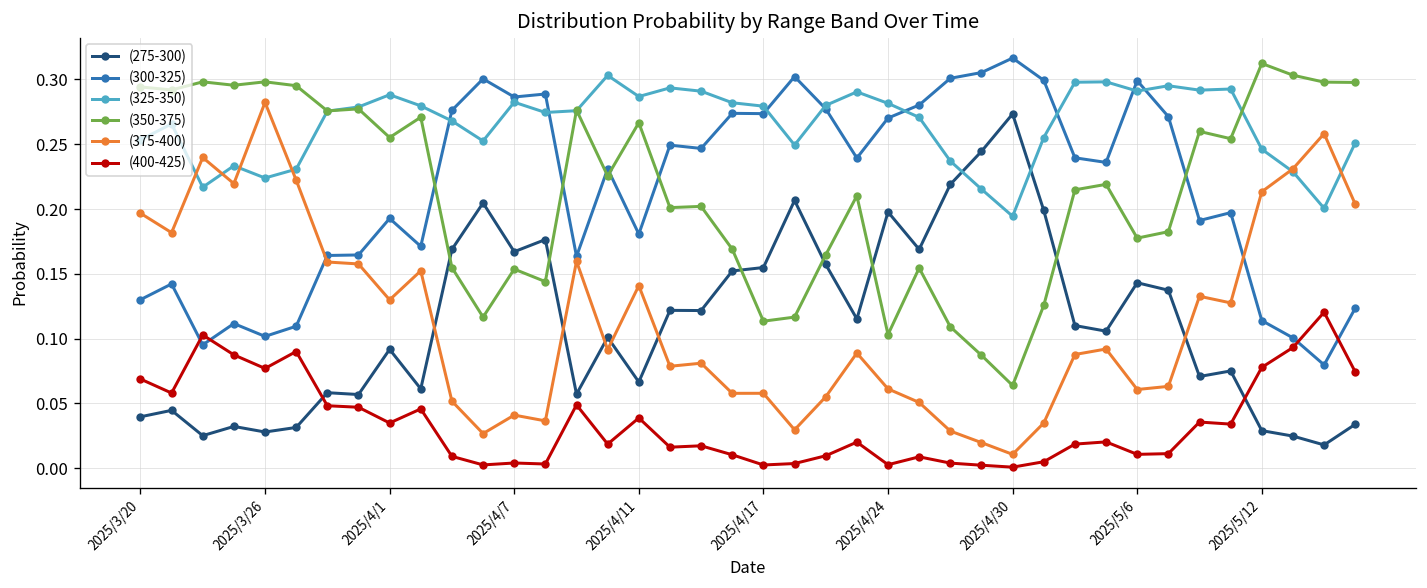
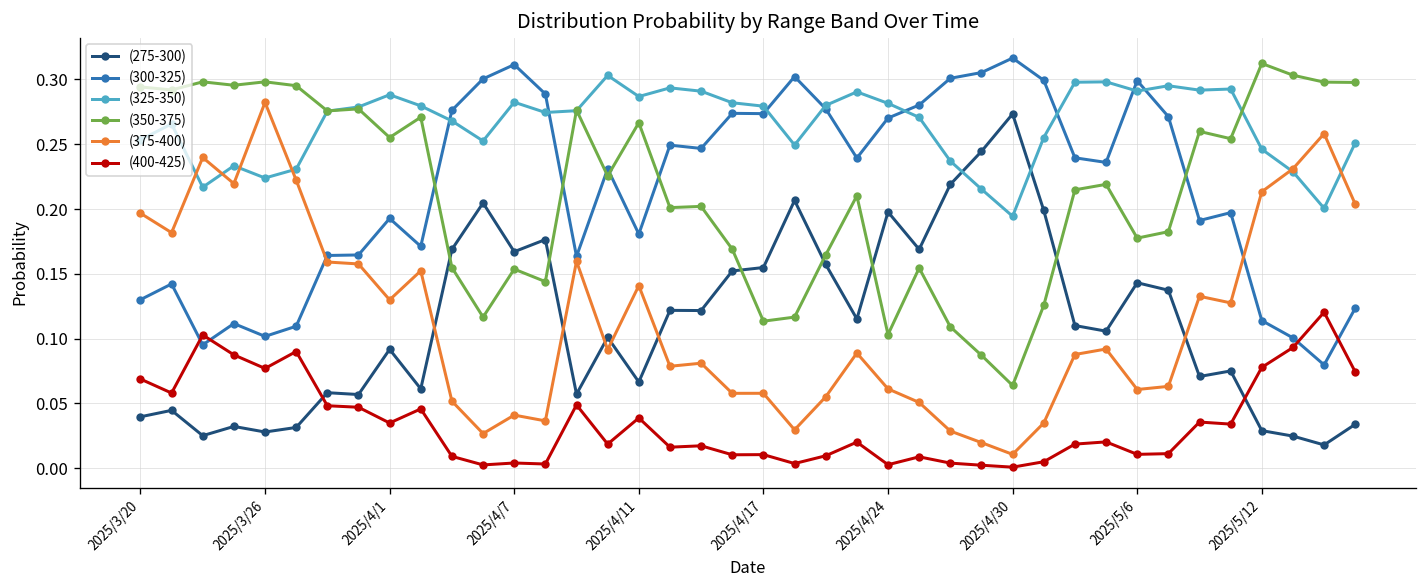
  {
    "(275-300)": {
      "2025/3/20": 0.040,
      "2025/3/26": 0.028,
      "2025/4/1": 0.092,
      "2025/4/7": 0.167,
      "2025/4/11": 0.067,
      "2025/4/17": 0.155,
      "2025/4/24": 0.198,
      "2025/4/30": 0.273,
      "2025/5/6": 0.143,
      "2025/5/12": 0.029
    },
    "(300-325)": {
      "2025/3/20": 0.130,
      "2025/3/26": 0.102,
      "2025/4/1": 0.193,
-     "2025/4/7": 0.286,
+     "2025/4/7": 0.311,
      "2025/4/11": 0.181,
      "2025/4/17": 0.274,
      "2025/4/24": 0.270,
      "2025/4/30": 0.316,
      "2025/5/6": 0.299,
      "2025/5/12": 0.114
    },
    "(325-350)": {
      "2025/3/26": 0.224,
      "2025/4/1": 0.288,
      "2025/4/7": 0.282,
      "2025/4/11": 0.287,
      "2025/4/17": 0.279,
      "2025/4/24": 0.282,
      "2025/4/30": 0.194,
      "2025/5/6": 0.291,
      "2025/5/12": 0.246
    },
    "(350-375)": {
      "2025/3/26": 0.298,
      "2025/4/1": 0.255,
      "2025/4/7": 0.154,
      "2025/4/11": 0.267,
      "2025/4/17": 0.113,
      "2025/4/24": 0.103,
      "2025/4/30": 0.064,
      "2025/5/6": 0.178,
      "2025/5/12": 0.312
    },
    "(375-400)": {
      "2025/3/20": 0.197,
      "2025/3/26": 0.282,
      "2025/4/1": 0.130,
      "2025/4/7": 0.041,
      "2025/4/11": 0.141,
      "2025/4/17": 0.058,
      "2025/4/24": 0.061,
      "2025/4/30": 0.011,
      "2025/5/6": 0.061,
      "2025/5/12": 0.213
    },
    "(400-425)": {
      "2025/3/20": 0.069,
      "2025/3/26": 0.077,
      "2025/4/1": 0.035,
      "2025/4/7": 0.004,
      "2025/4/11": 0.039,
-     "2025/4/17": 0.002,
+     "2025/4/17": 0.010,
      "2025/4/24": 0.003,
      "2025/4/30": 0.001,
      "2025/5/6": 0.011,
      "2025/5/12": 0.078
    }
  }
